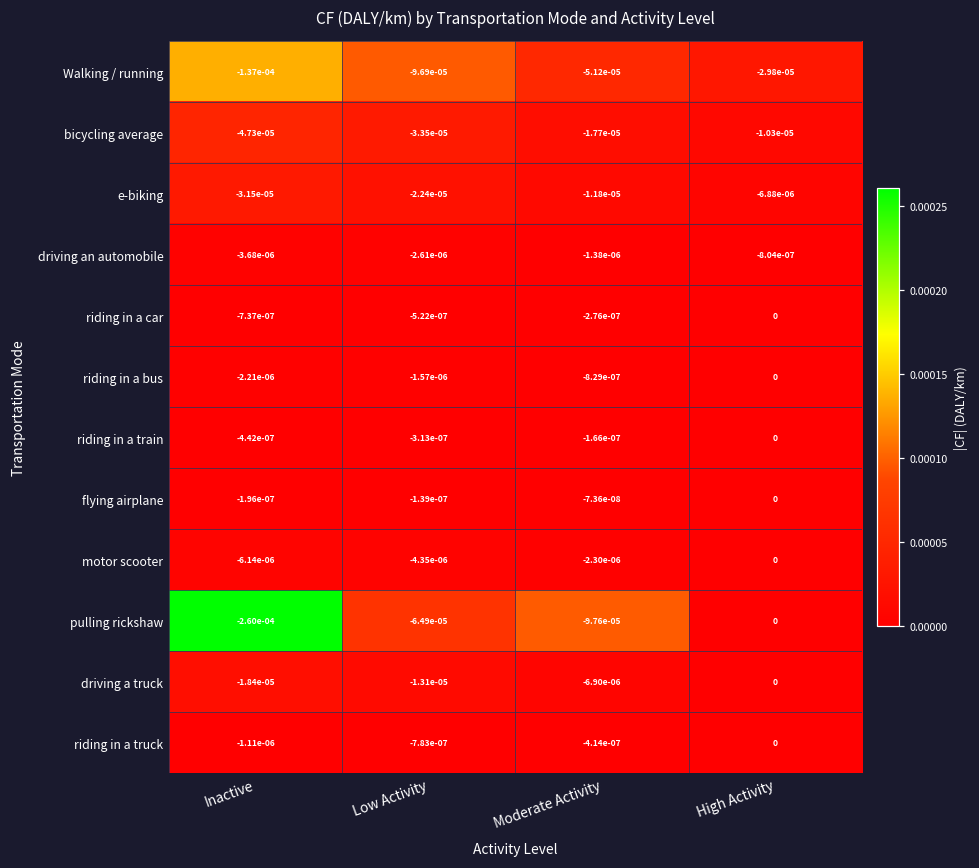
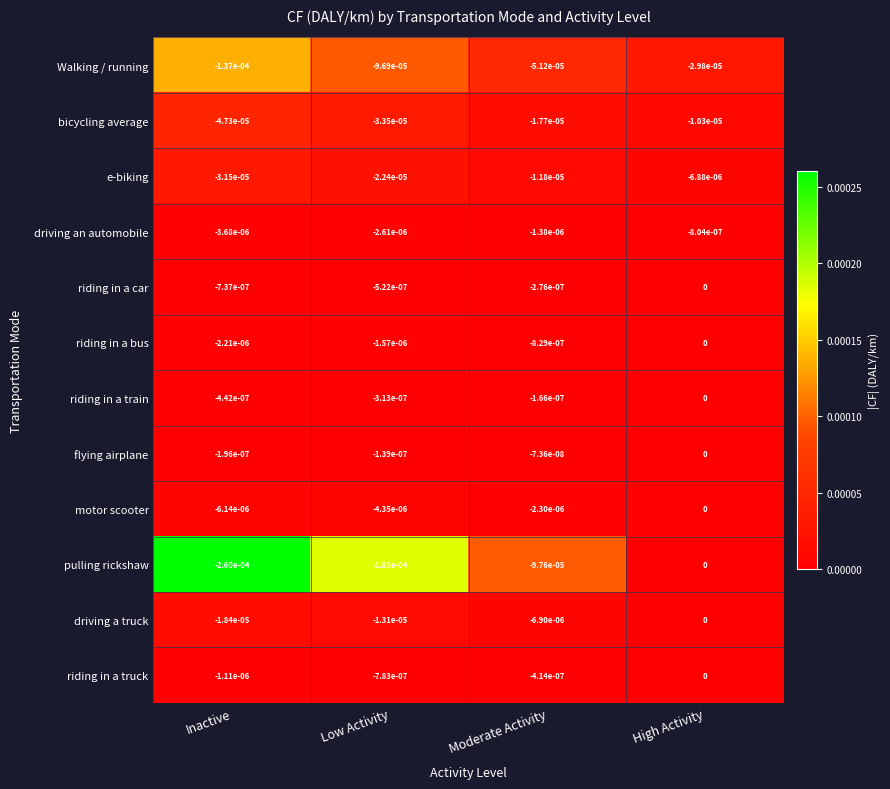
  {
    "Walking / running": {
      "Inactive": "-1.37e-04",
      "Low Activity": "-9.69e-05",
      "Moderate Activity": "-5.12e-05",
      "High Activity": "-2.98e-05"
    },
    "bicycling average": {
      "Inactive": "-4.73e-05",
      "Low Activity": "-3.35e-05",
      "Moderate Activity": "-1.77e-05",
      "High Activity": "-1.03e-05"
    },
    "e-biking": {
      "Inactive": "-3.15e-05",
      "Low Activity": "-2.24e-05",
      "Moderate Activity": "-1.18e-05",
      "High Activity": "-6.88e-06"
    },
    "driving an automobile": {
      "Inactive": "-3.68e-06",
      "Low Activity": "-2.61e-06",
      "Moderate Activity": "-1.38e-06",
      "High Activity": "-8.04e-07"
    },
    "riding in a car": {
      "Inactive": "-7.37e-07",
      "Low Activity": "-5.22e-07",
      "Moderate Activity": "-2.76e-07",
      "High Activity": "0"
    },
    "riding in a bus": {
      "Inactive": "-2.21e-06",
      "Low Activity": "-1.57e-06",
      "Moderate Activity": "-8.29e-07",
      "High Activity": "0"
    },
    "riding in a train": {
      "Inactive": "-4.42e-07",
      "Low Activity": "-3.13e-07",
      "Moderate Activity": "-1.66e-07",
      "High Activity": "0"
    },
    "flying airplane": {
      "Inactive": "-1.96e-07",
      "Low Activity": "-1.39e-07",
      "Moderate Activity": "-7.36e-08",
      "High Activity": "0"
    },
    "motor scooter": {
      "Inactive": "-6.14e-06",
      "Low Activity": "-4.35e-06",
      "Moderate Activity": "-2.30e-06",
      "High Activity": "0"
    },
    "pulling rickshaw": {
      "Inactive": "-2.60e-04",
-     "Low Activity": "-6.49e-05",
+     "Low Activity": "-1.85e-04",
      "Moderate Activity": "-9.76e-05",
      "High Activity": "0"
    },
    "driving a truck": {
      "Inactive": "-1.84e-05",
      "Low Activity": "-1.31e-05",
      "Moderate Activity": "-6.90e-06",
      "High Activity": "0"
    },
    "riding in a truck": {
      "Inactive": "-1.11e-06",
      "Low Activity": "-7.83e-07",
      "Moderate Activity": "-4.14e-07",
      "High Activity": "0"
    }
  }
